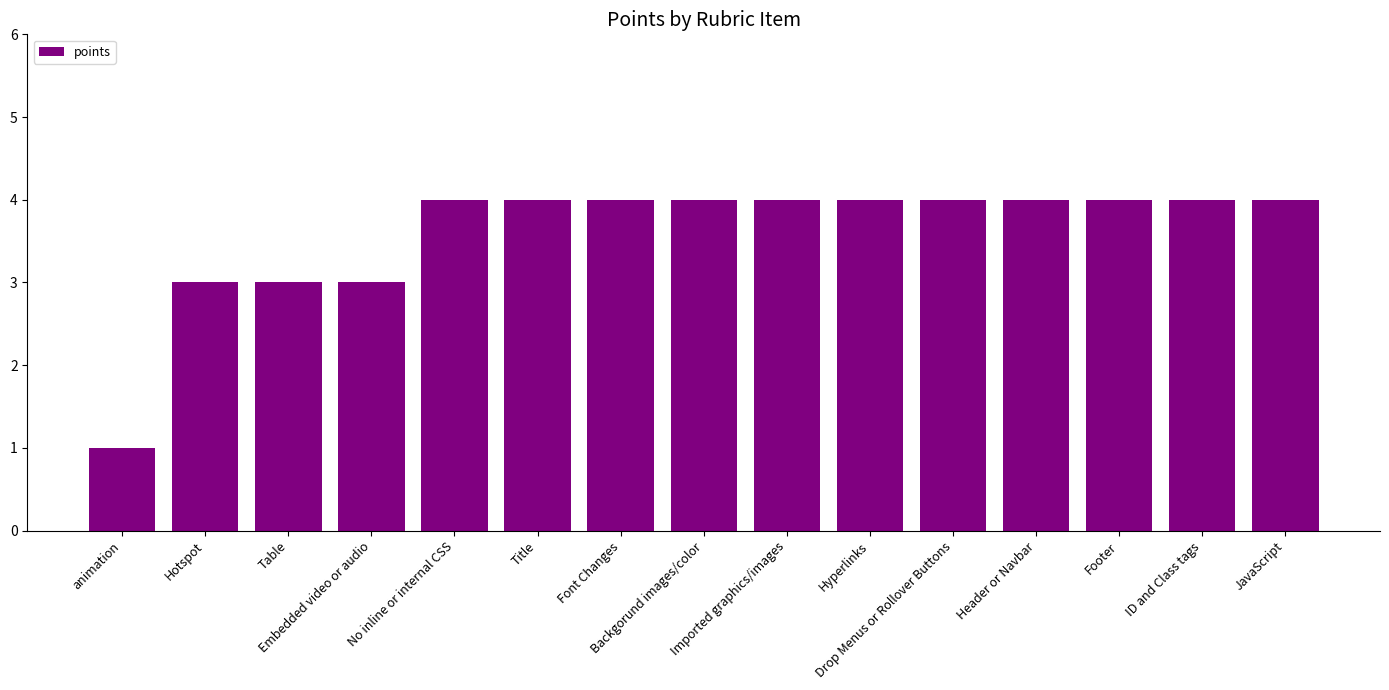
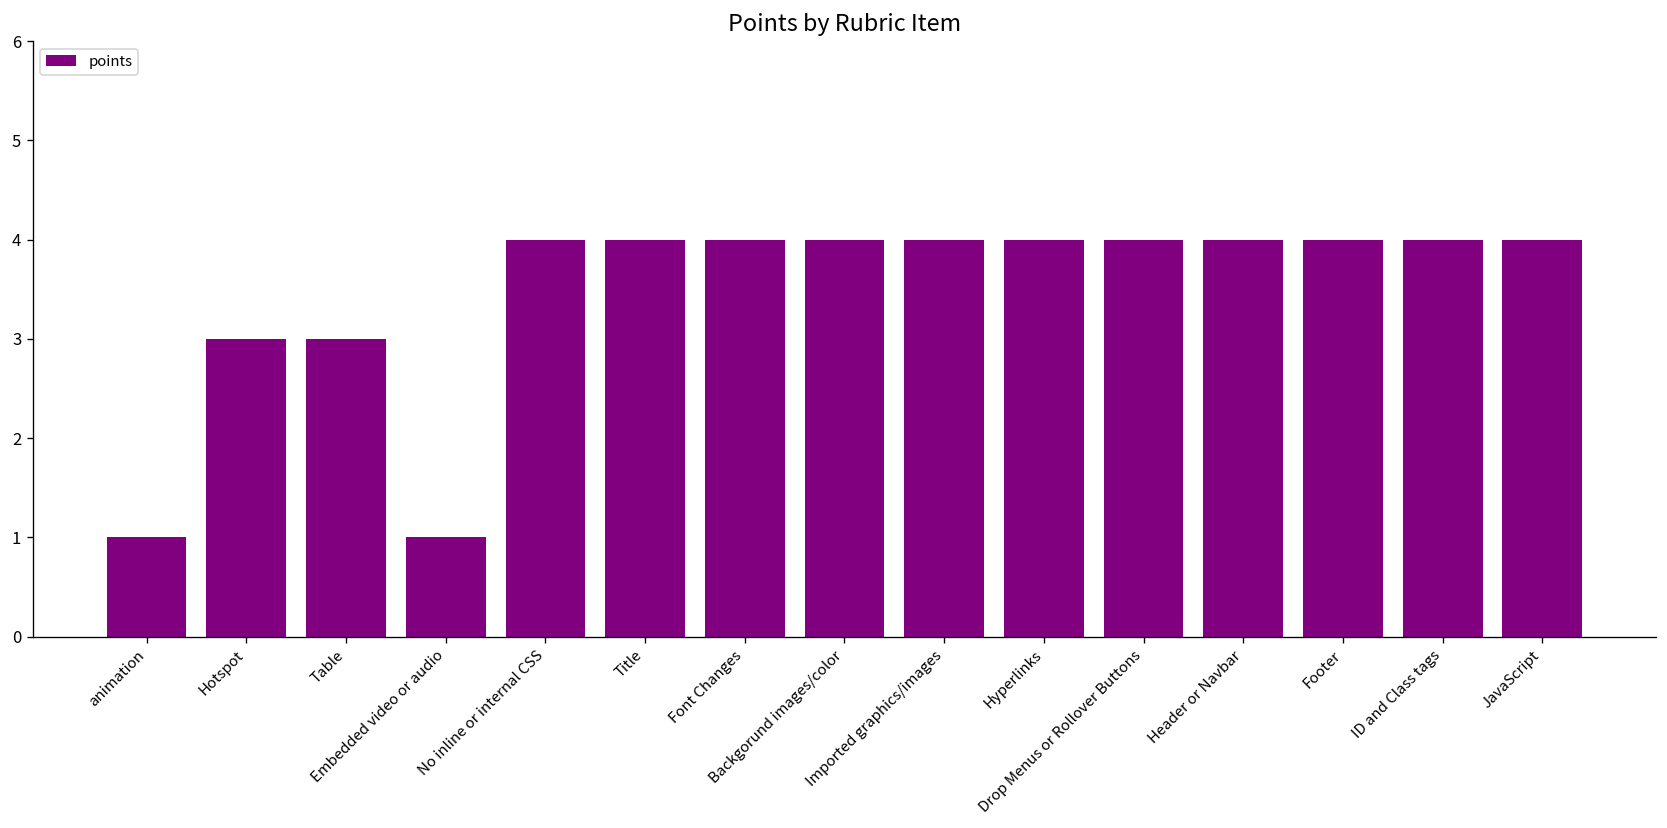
  {
    "animation": 1,
    "Hotspot": 3,
    "Table": 3,
-   "Embedded video or audio": 3,
+   "Embedded video or audio": 1,
    "No inline or internal CSS": 4,
    "Title": 4,
    "Font Changes": 4,
    "Backgorund images/color": 4,
    "Imported graphics/images": 4,
    "Hyperlinks": 4,
    "Drop Menus or Rollover Buttons": 4,
    "Header or Navbar": 4,
    "Footer": 4,
    "ID and Class tags": 4,
    "JavaScript": 4
  }
